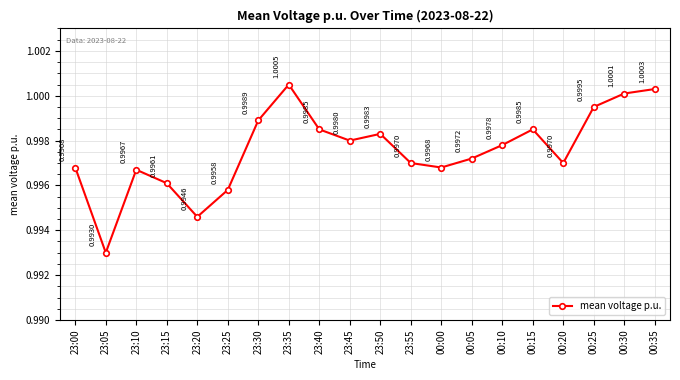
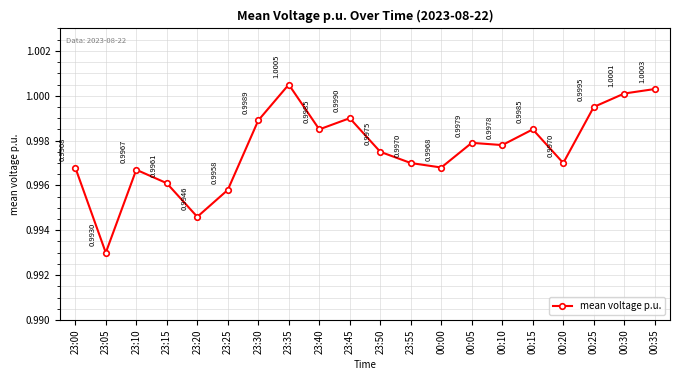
  {
    "23:00": 0.9968,
    "23:05": 0.9930,
    "23:10": 0.9967,
    "23:15": 0.9961,
    "23:20": 0.9946,
    "23:25": 0.9958,
    "23:30": 0.9989,
    "23:35": 1.0005,
    "23:40": 0.9985,
-   "23:45": 0.9980,
-   "23:50": 0.9983,
+   "23:45": 0.9990,
+   "23:50": 0.9975,
    "23:55": 0.9970,
    "00:00": 0.9968,
-   "00:05": 0.9972,
+   "00:05": 0.9979,
    "00:10": 0.9978,
    "00:15": 0.9985,
    "00:20": 0.9970,
    "00:25": 0.9995,
    "00:30": 1.0001,
    "00:35": 1.0003
  }
